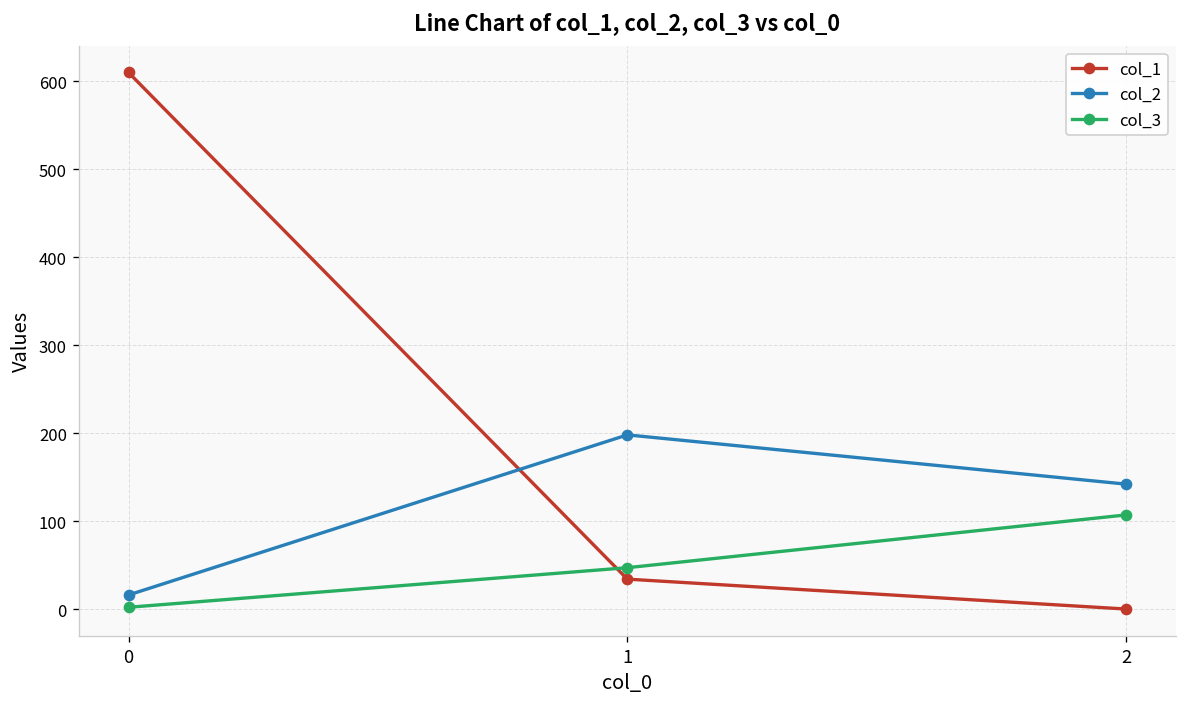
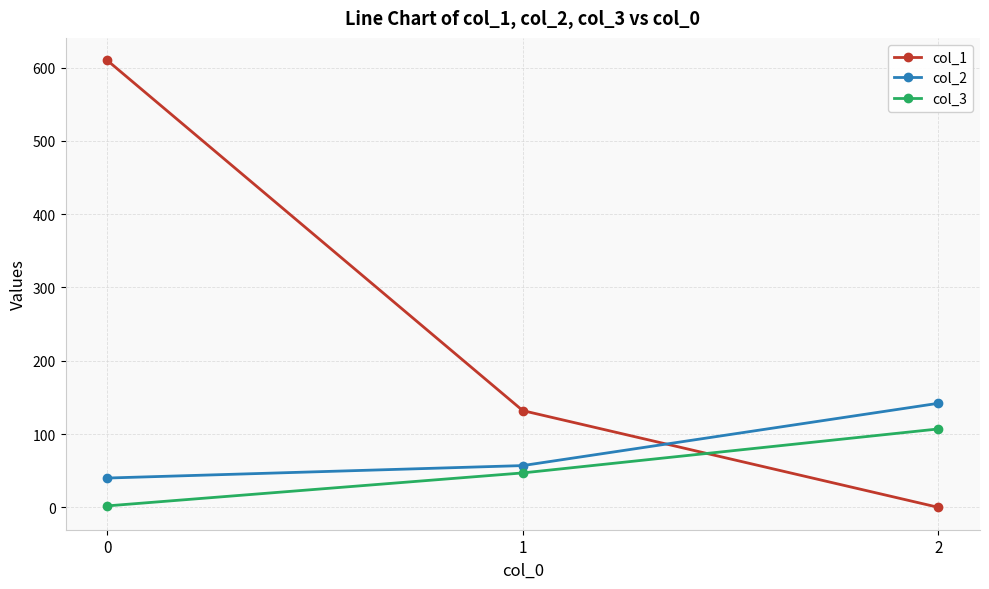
  {
    "col_1": {
      "0": 610,
-     "1": 30,
+     "1": 130,
      "2": 0
    },
    "col_2": {
-     "0": 20,
-     "1": 200,
+     "0": 40,
+     "1": 60,
      "2": 140
    },
    "col_3": {
      "0": 0,
      "1": 50,
      "2": 110
    }
  }
